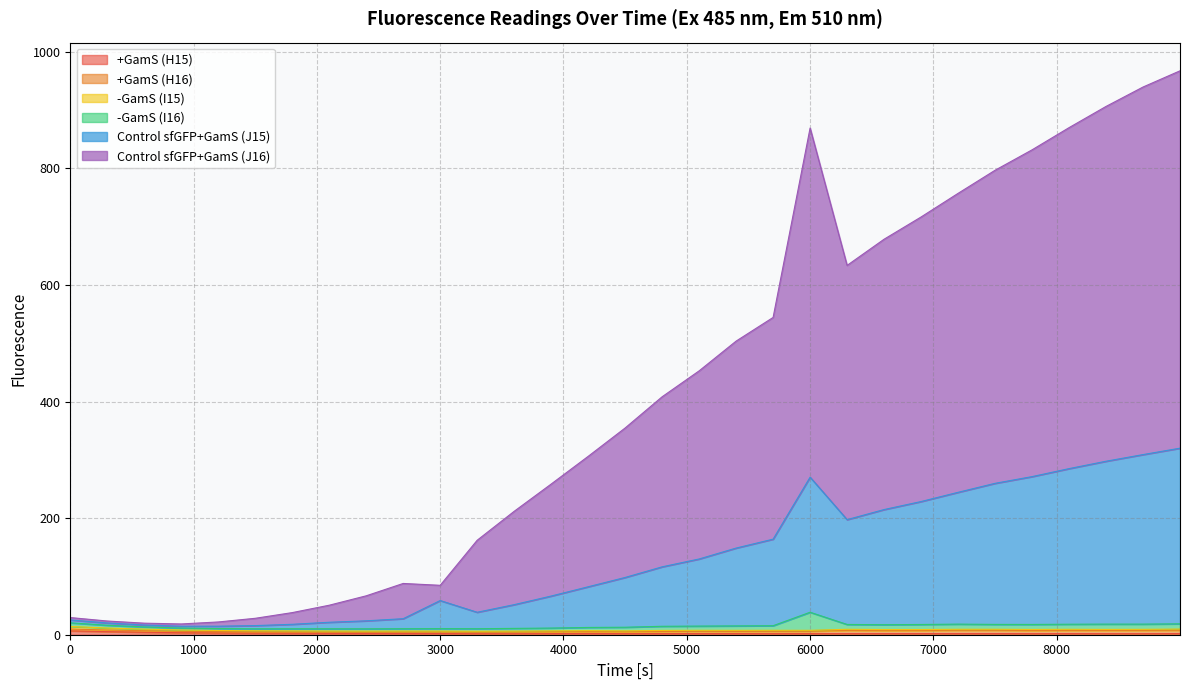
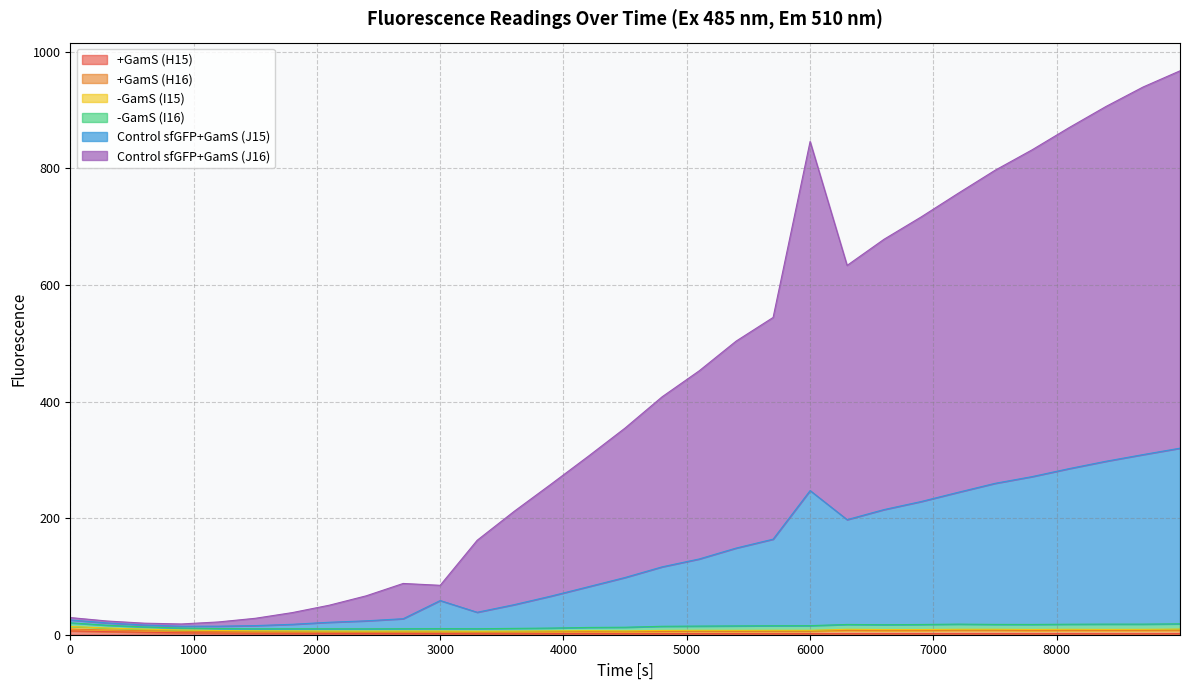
  {
    "-GamS (I16)": {
      "0": 10,
-     "6000": 30
+     "6000": 10
    },
    "Control sfGFP+GamS (J15)": {
      "3000": 50,
      "6000": 230
    },
    "Control sfGFP+GamS (J16)": {
      "3000": 30,
      "6000": 600
    }
  }
